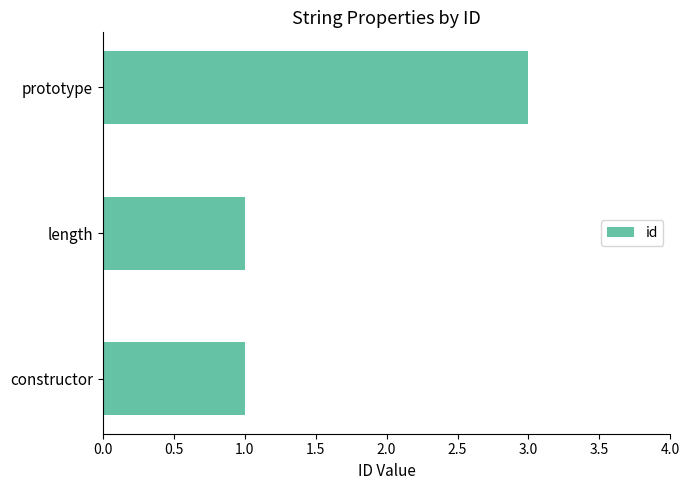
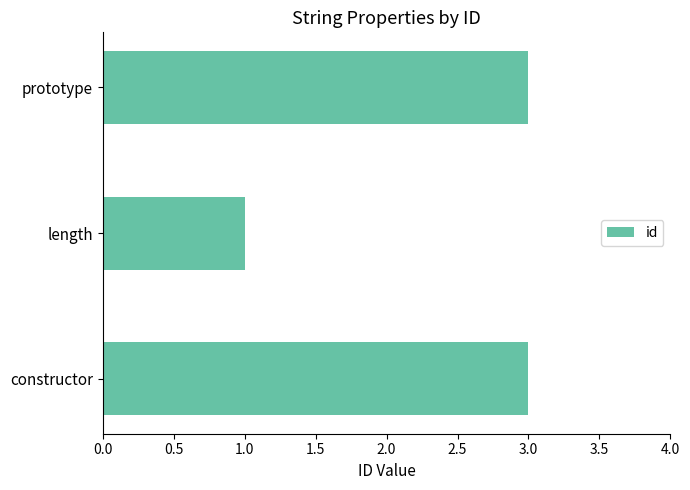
  {
    "prototype": 3,
    "length": 1,
-   "constructor": 1
+   "constructor": 3
  }
